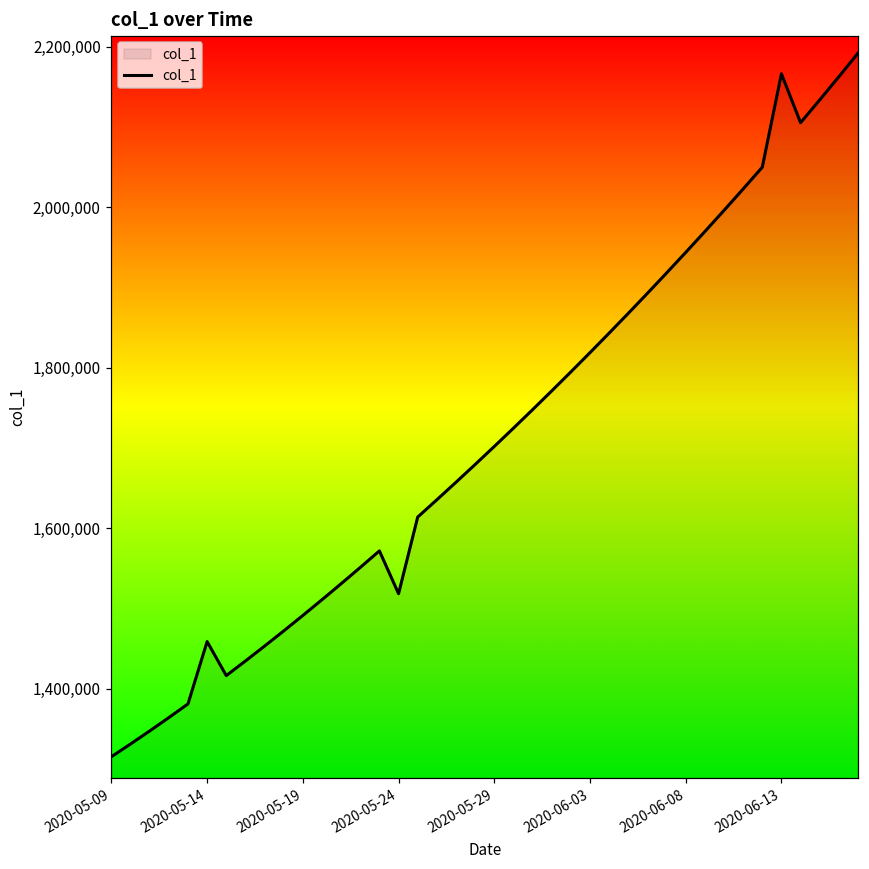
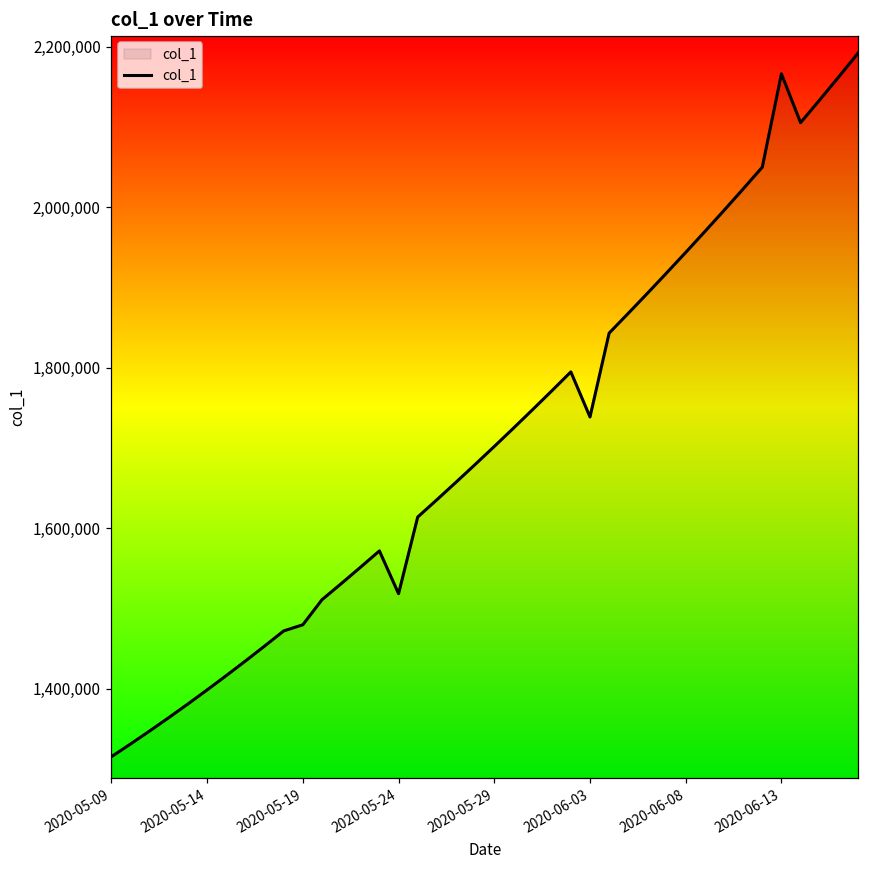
  {
    "2020-05-09": "1,320,000",
-   "2020-05-14": "1,460,000",
-   "2020-05-19": "1,490,000",
+   "2020-05-14": "1,400,000",
+   "2020-05-19": "1,480,000",
    "2020-05-24": "1,520,000",
    "2020-05-29": "1,700,000",
-   "2020-06-03": "1,820,000",
+   "2020-06-03": "1,740,000",
    "2020-06-08": "1,940,000",
    "2020-06-13": "2,170,000"
  }
